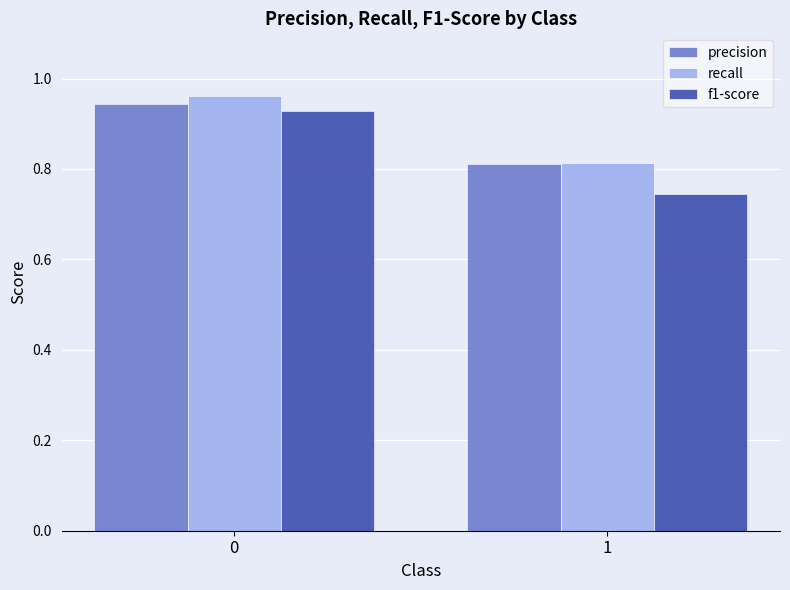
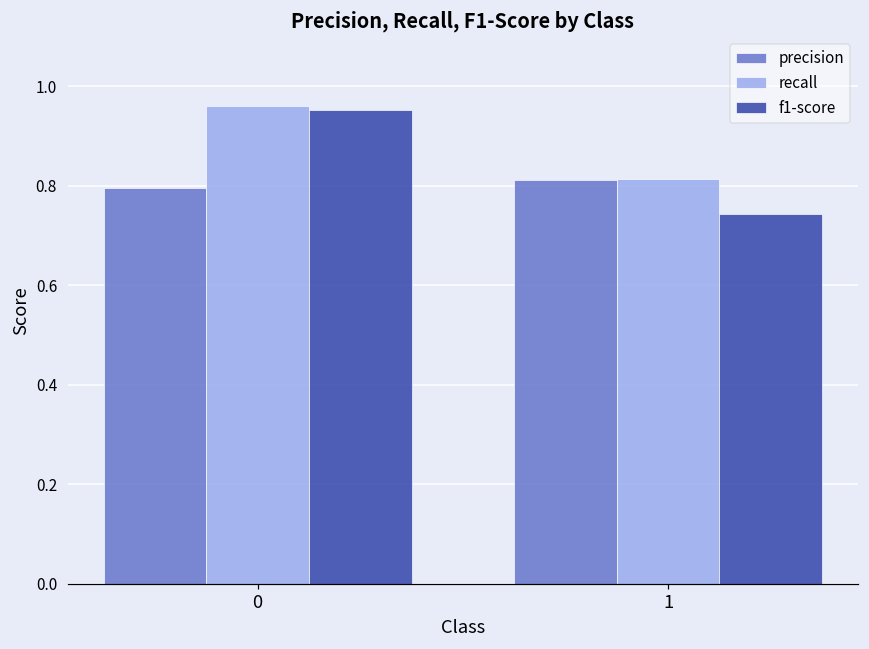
  {
    "precision": {
-     "0": 0.94,
+     "0": 0.80,
      "1": 0.81
    },
    "recall": {
      "0": 0.96,
      "1": 0.81
    },
    "f1-score": {
-     "0": 0.93,
+     "0": 0.95,
      "1": 0.74
    }
  }
